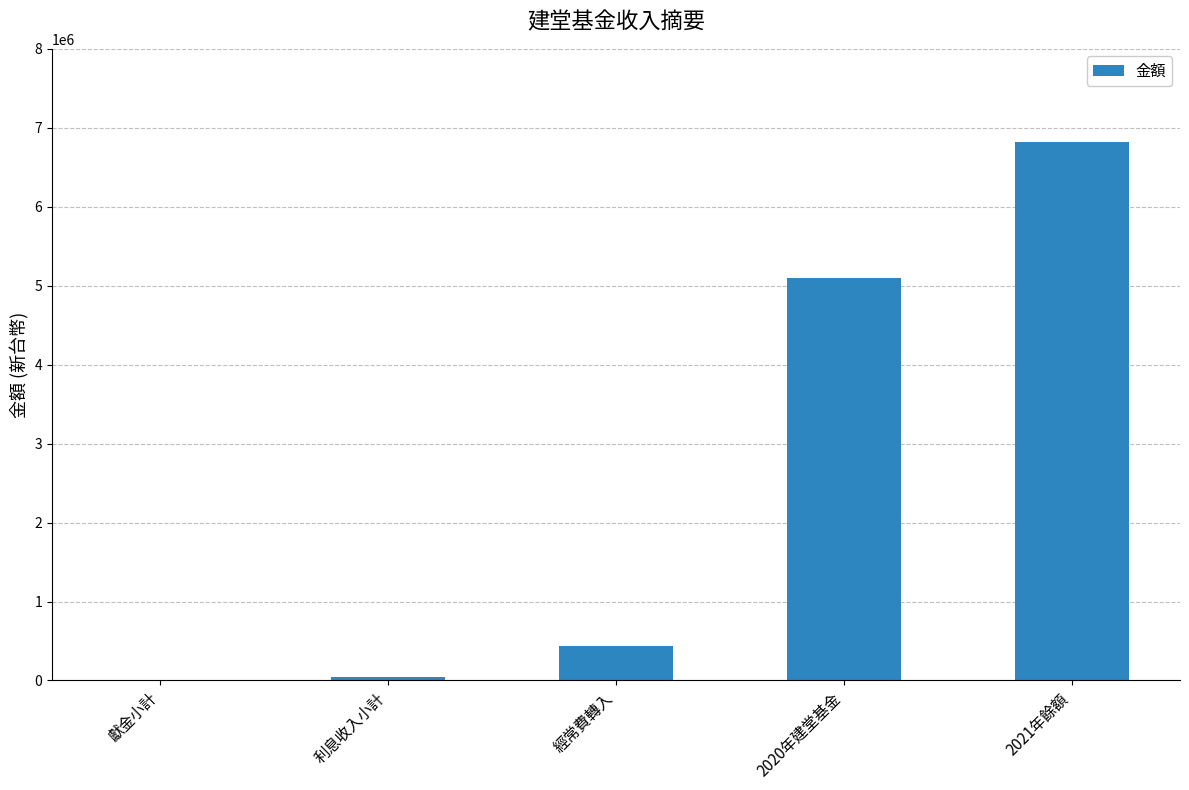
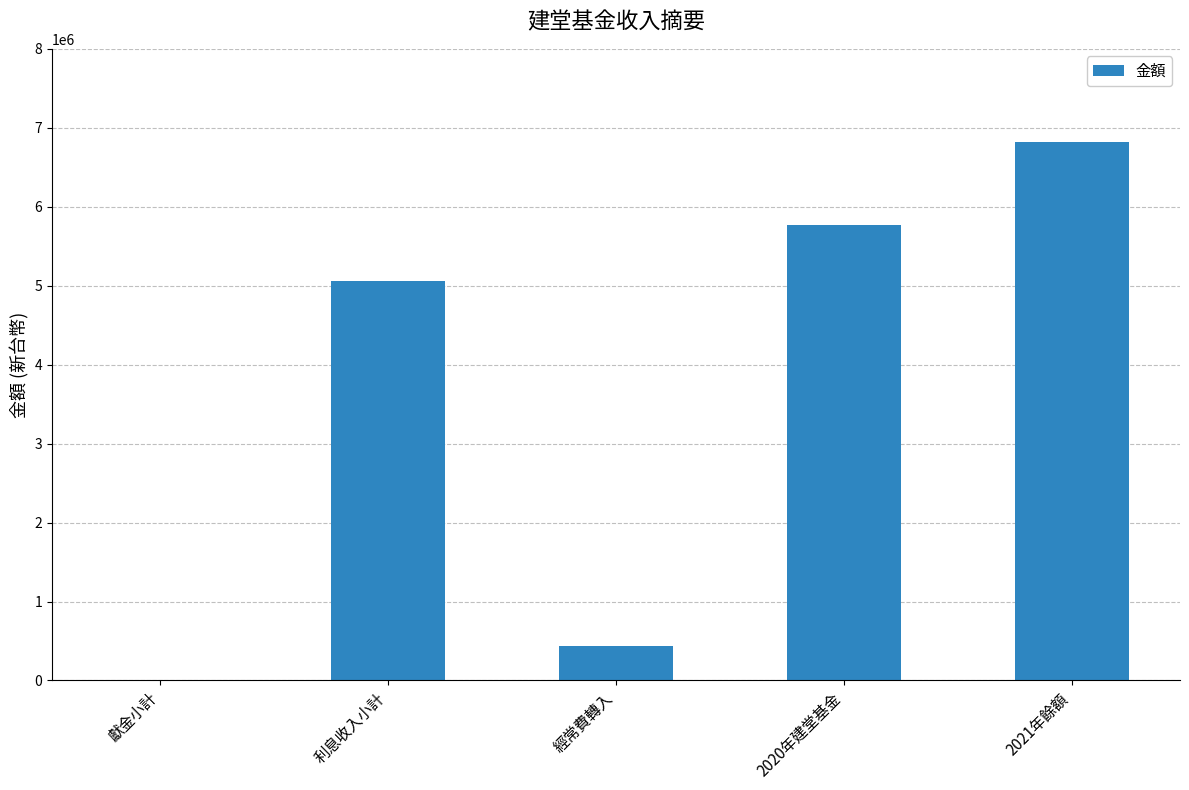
  {
-   "利息收入小計": 0,
+   "利息收入小計": 5100000,
    "經常費轉入": 400000,
-   "2020年建堂基金": 5100000,
+   "2020年建堂基金": 5800000,
    "2021年餘額": 6800000
  }
